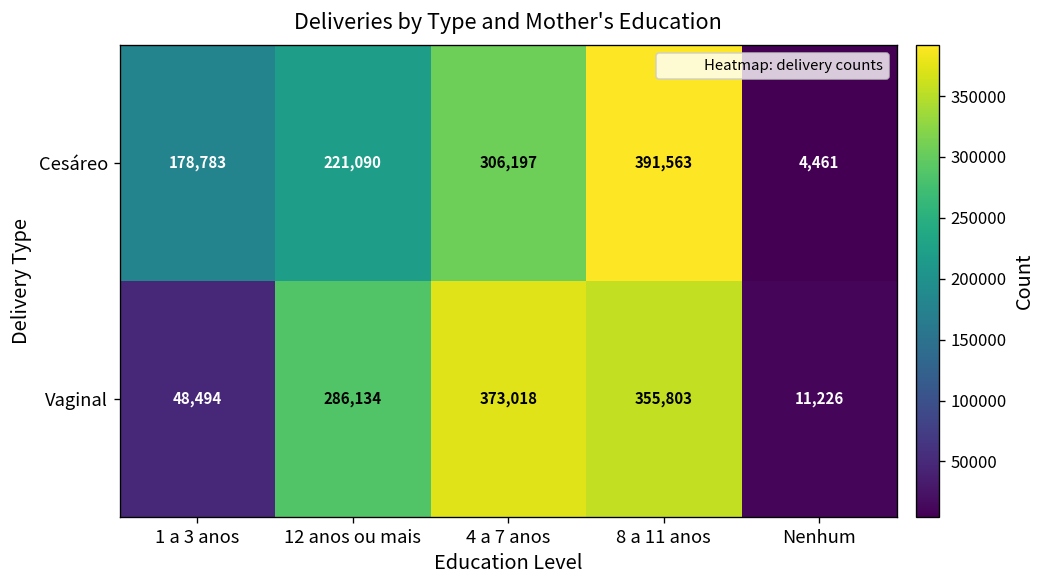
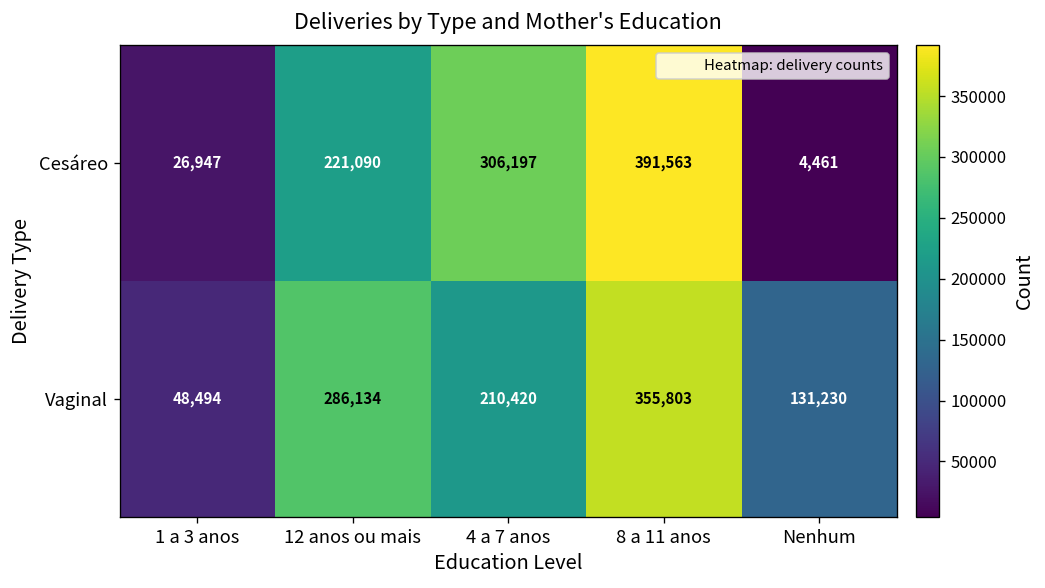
  {
    "Cesáreo": {
-     "1 a 3 anos": "178,783",
+     "1 a 3 anos": "26,947",
      "12 anos ou mais": "221,090",
      "4 a 7 anos": "306,197",
      "8 a 11 anos": "391,563",
      "Nenhum": "4,461"
    },
    "Vaginal": {
      "1 a 3 anos": "48,494",
      "12 anos ou mais": "286,134",
-     "4 a 7 anos": "373,018",
+     "4 a 7 anos": "210,420",
      "8 a 11 anos": "355,803",
-     "Nenhum": "11,226"
+     "Nenhum": "131,230"
    }
  }
